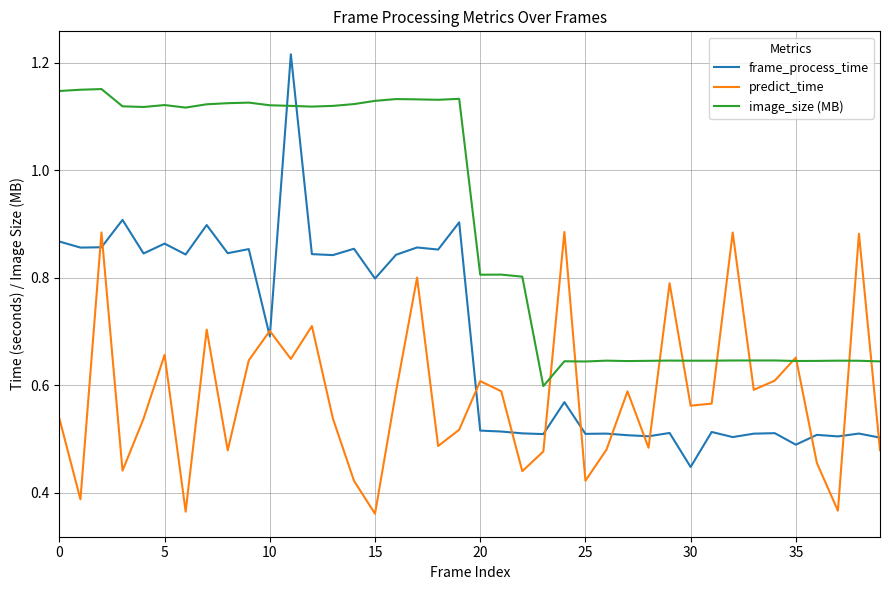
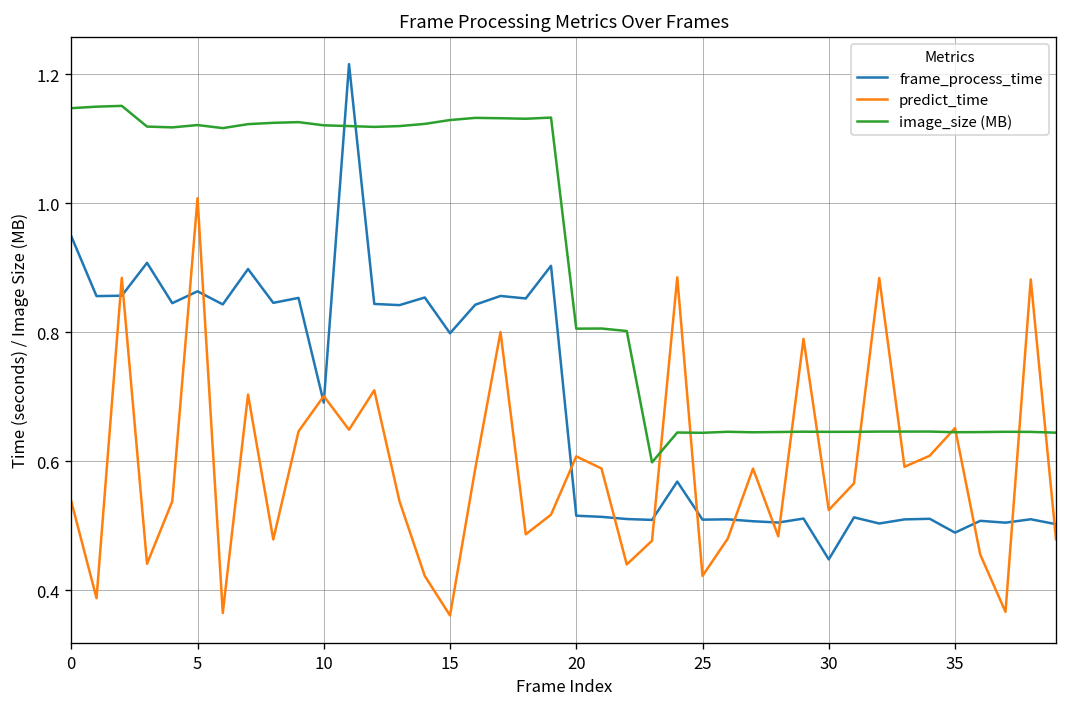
  {
    "frame_process_time": {
-     "0": 0.87,
+     "0": 0.95,
      "5": 0.86,
      "10": 0.69,
      "15": 0.80,
      "20": 0.52,
      "25": 0.51,
      "30": 0.45,
      "35": 0.49
    },
    "predict_time": {
      "0": 0.54,
-     "5": 0.66,
+     "5": 1.01,
      "10": 0.70,
      "15": 0.36,
      "20": 0.61,
      "25": 0.42,
-     "30": 0.56,
+     "30": 0.52,
      "35": 0.65
    },
    "image_size (MB)": {
      "0": 1.15,
      "5": 1.12,
      "10": 1.12,
      "15": 1.13,
      "20": 0.81,
      "25": 0.64,
      "30": 0.65,
      "35": 0.65
    }
  }
